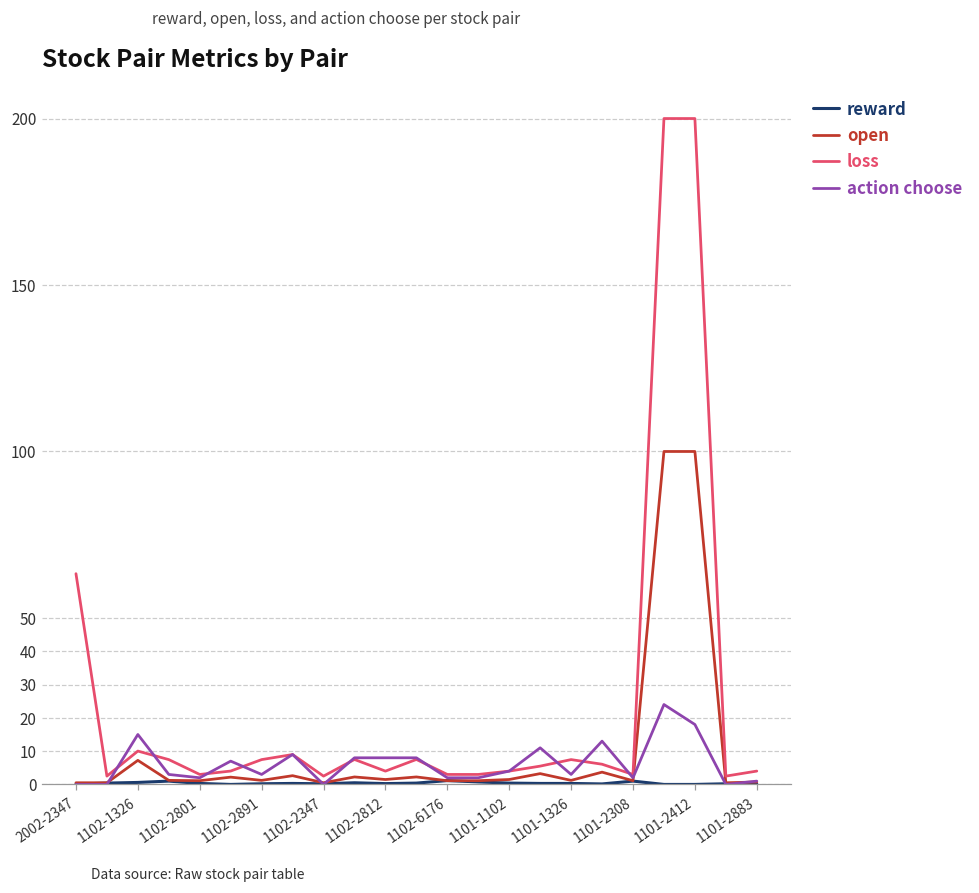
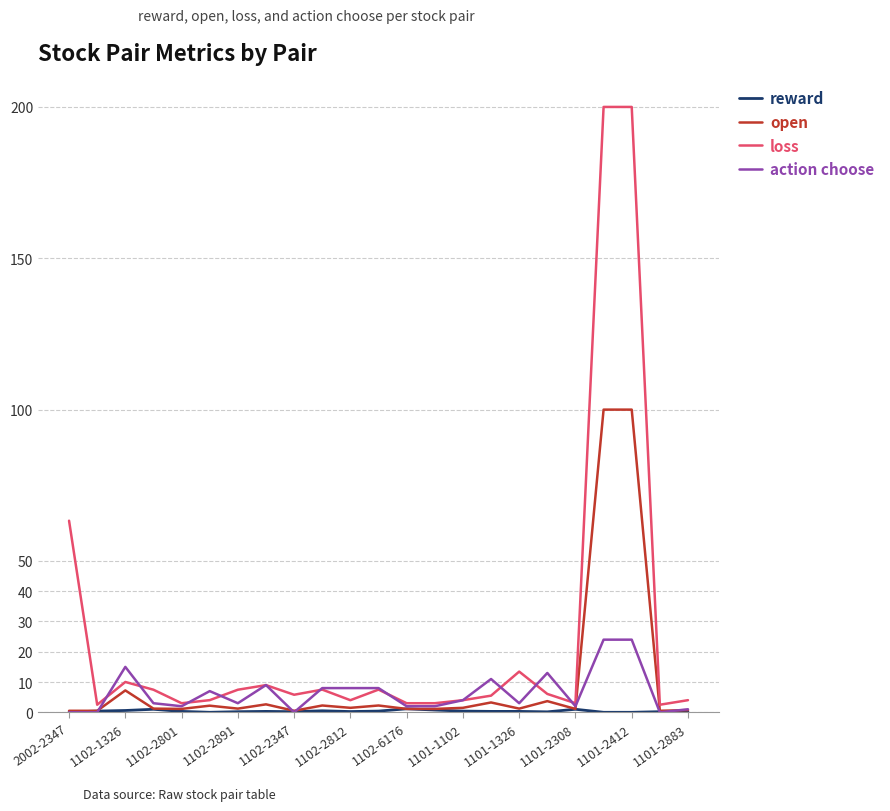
  {
    "reward": {
      "1102-1326": 1,
      "1102-2891": 0,
      "1102-2812": 0,
      "1101-1102": 0,
      "1101-1326": 0,
      "1101-2412": 0
    },
    "open": {
      "1102-1326": 7,
      "1102-2891": 1,
      "1102-2812": 1,
      "1101-1102": 1,
      "1101-1326": 1,
      "1101-2412": 100
    },
    "loss": {
      "2002-2347": 63,
      "1102-1326": 10,
      "1102-2801": 3,
      "1102-2891": 7,
-     "1102-2347": 3,
+     "1102-2347": 6,
      "1102-2812": 4,
      "1102-6176": 3,
-     "1101-1326": 7,
+     "1101-1326": 13,
      "1101-2308": 3,
      "1101-2412": 200,
      "1101-2883": 4
    },
    "action choose": {
      "1102-1326": 15,
      "1102-2801": 2,
      "1102-2891": 3,
      "1102-2812": 8,
      "1101-1326": 3,
      "1101-2308": 2,
-     "1101-2412": 18
+     "1101-2412": 24
    }
  }
